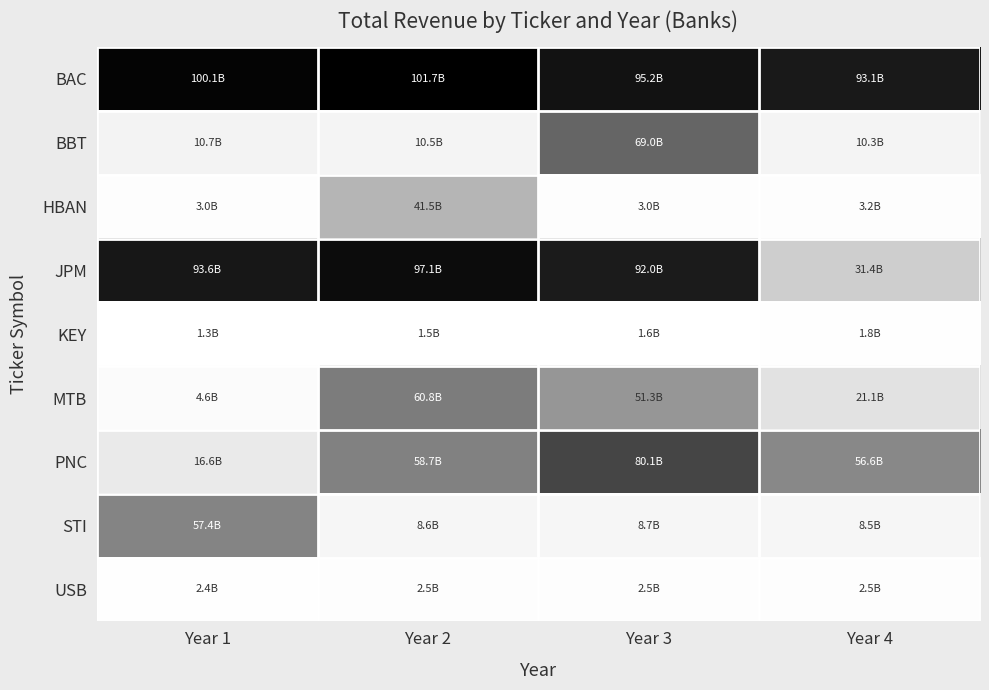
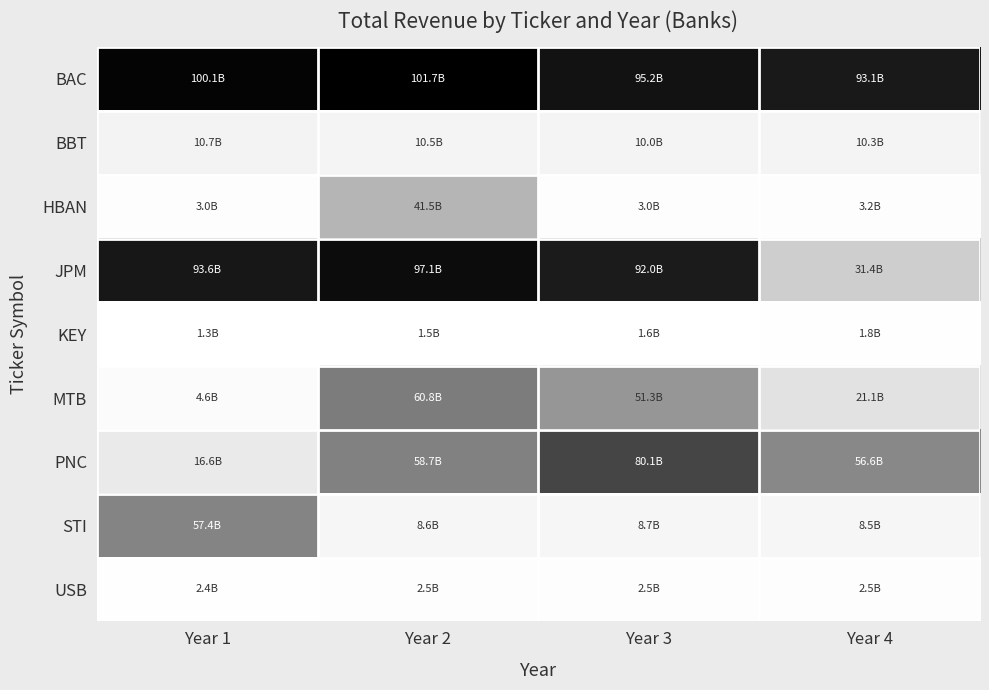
  {
    "BAC": {
      "Year 1": "100.1B",
      "Year 2": "101.7B",
      "Year 3": "95.2B",
      "Year 4": "93.1B"
    },
    "BBT": {
      "Year 1": "10.7B",
      "Year 2": "10.5B",
-     "Year 3": "69.0B",
+     "Year 3": "10.0B",
      "Year 4": "10.3B"
    },
    "HBAN": {
      "Year 1": "3.0B",
      "Year 2": "41.5B",
      "Year 3": "3.0B",
      "Year 4": "3.2B"
    },
    "JPM": {
      "Year 1": "93.6B",
      "Year 2": "97.1B",
      "Year 3": "92.0B",
      "Year 4": "31.4B"
    },
    "KEY": {
      "Year 1": "1.3B",
      "Year 2": "1.5B",
      "Year 3": "1.6B",
      "Year 4": "1.8B"
    },
    "MTB": {
      "Year 1": "4.6B",
      "Year 2": "60.8B",
      "Year 3": "51.3B",
      "Year 4": "21.1B"
    },
    "PNC": {
      "Year 1": "16.6B",
      "Year 2": "58.7B",
      "Year 3": "80.1B",
      "Year 4": "56.6B"
    },
    "STI": {
      "Year 1": "57.4B",
      "Year 2": "8.6B",
      "Year 3": "8.7B",
      "Year 4": "8.5B"
    },
    "USB": {
      "Year 1": "2.4B",
      "Year 2": "2.5B",
      "Year 3": "2.5B",
      "Year 4": "2.5B"
    }
  }
